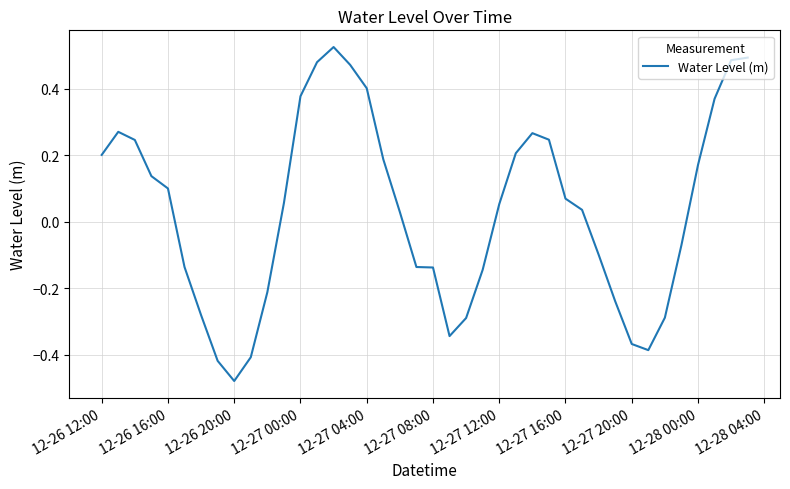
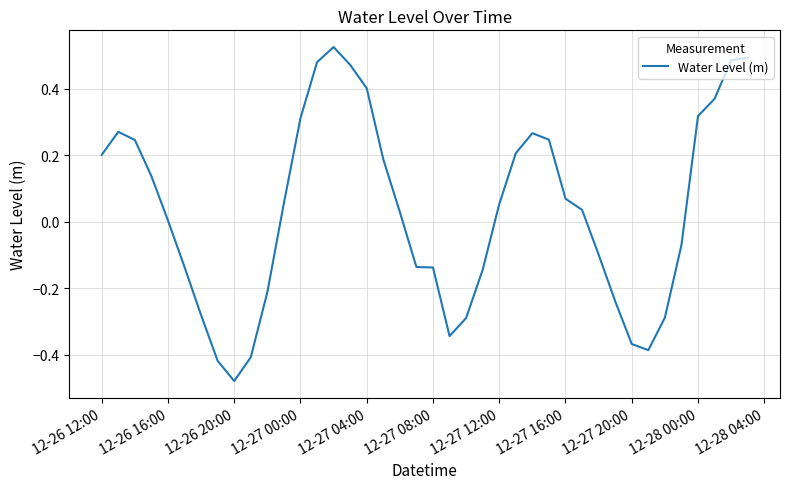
  {
    "12-26 12:00": 0.20,
-   "12-26 16:00": 0.10,
+   "12-26 16:00": 0.00,
    "12-26 20:00": -0.48,
-   "12-27 00:00": 0.38,
+   "12-27 00:00": 0.31,
    "12-27 04:00": 0.40,
    "12-27 08:00": -0.14,
    "12-27 12:00": 0.05,
    "12-27 16:00": 0.07,
    "12-27 20:00": -0.37,
-   "12-28 00:00": 0.17
+   "12-28 00:00": 0.32
  }
